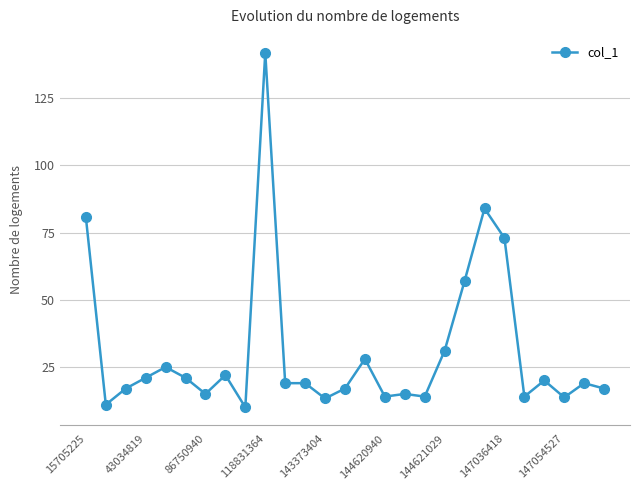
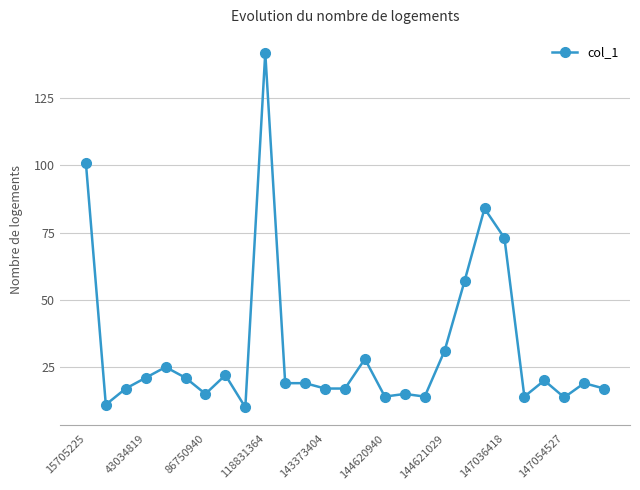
  {
-   "15705225": 81,
+   "15705225": 101,
    "43034819": 21,
    "86750940": 15,
    "118831364": 142,
-   "143373404": 13,
+   "143373404": 17,
    "144620940": 14,
    "144621029": 31,
    "147036418": 73,
    "147054527": 14
  }
